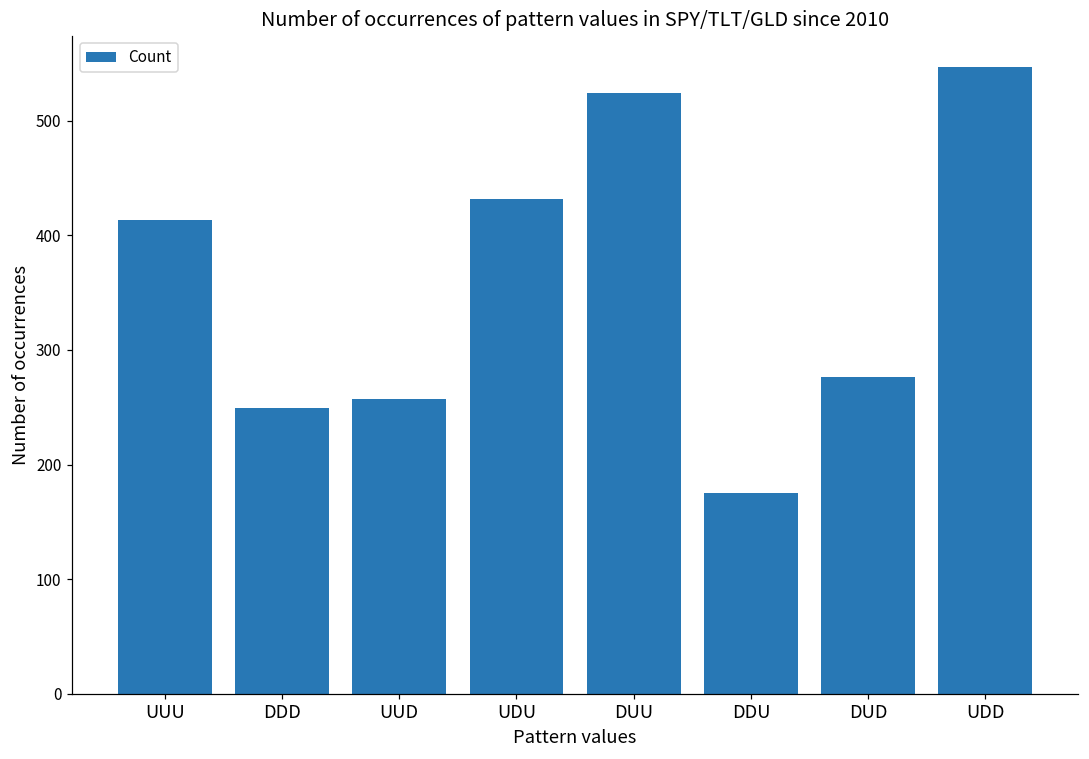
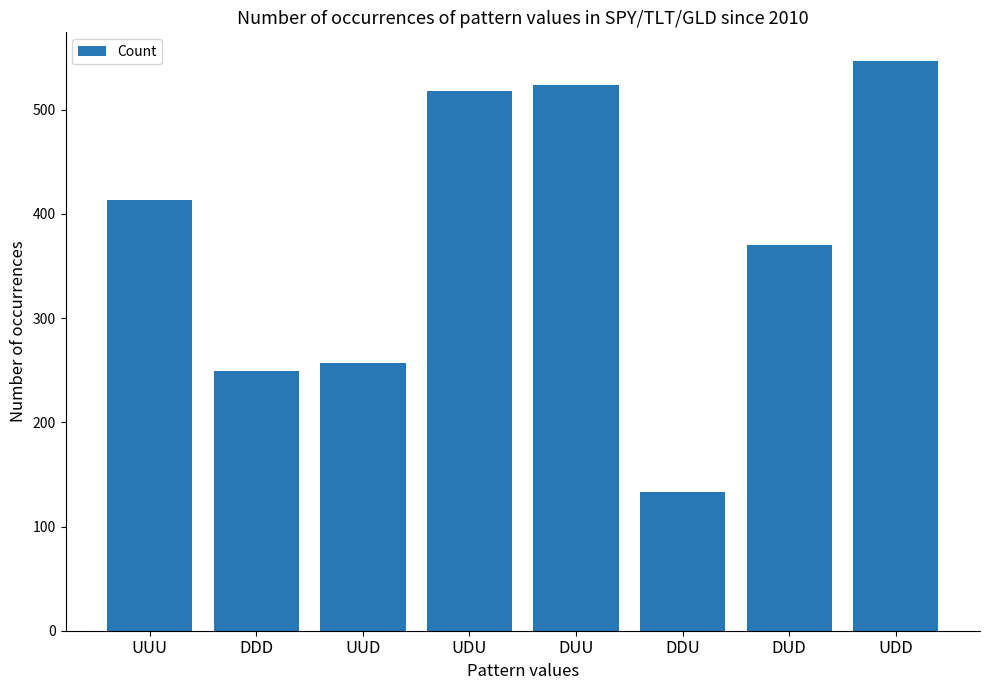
  {
    "UUU": 413,
    "DDD": 249,
    "UUD": 257,
-   "UDU": 432,
+   "UDU": 518,
    "DUU": 524,
-   "DDU": 175,
-   "DUD": 276,
+   "DDU": 133,
+   "DUD": 370,
    "UDD": 547
  }
